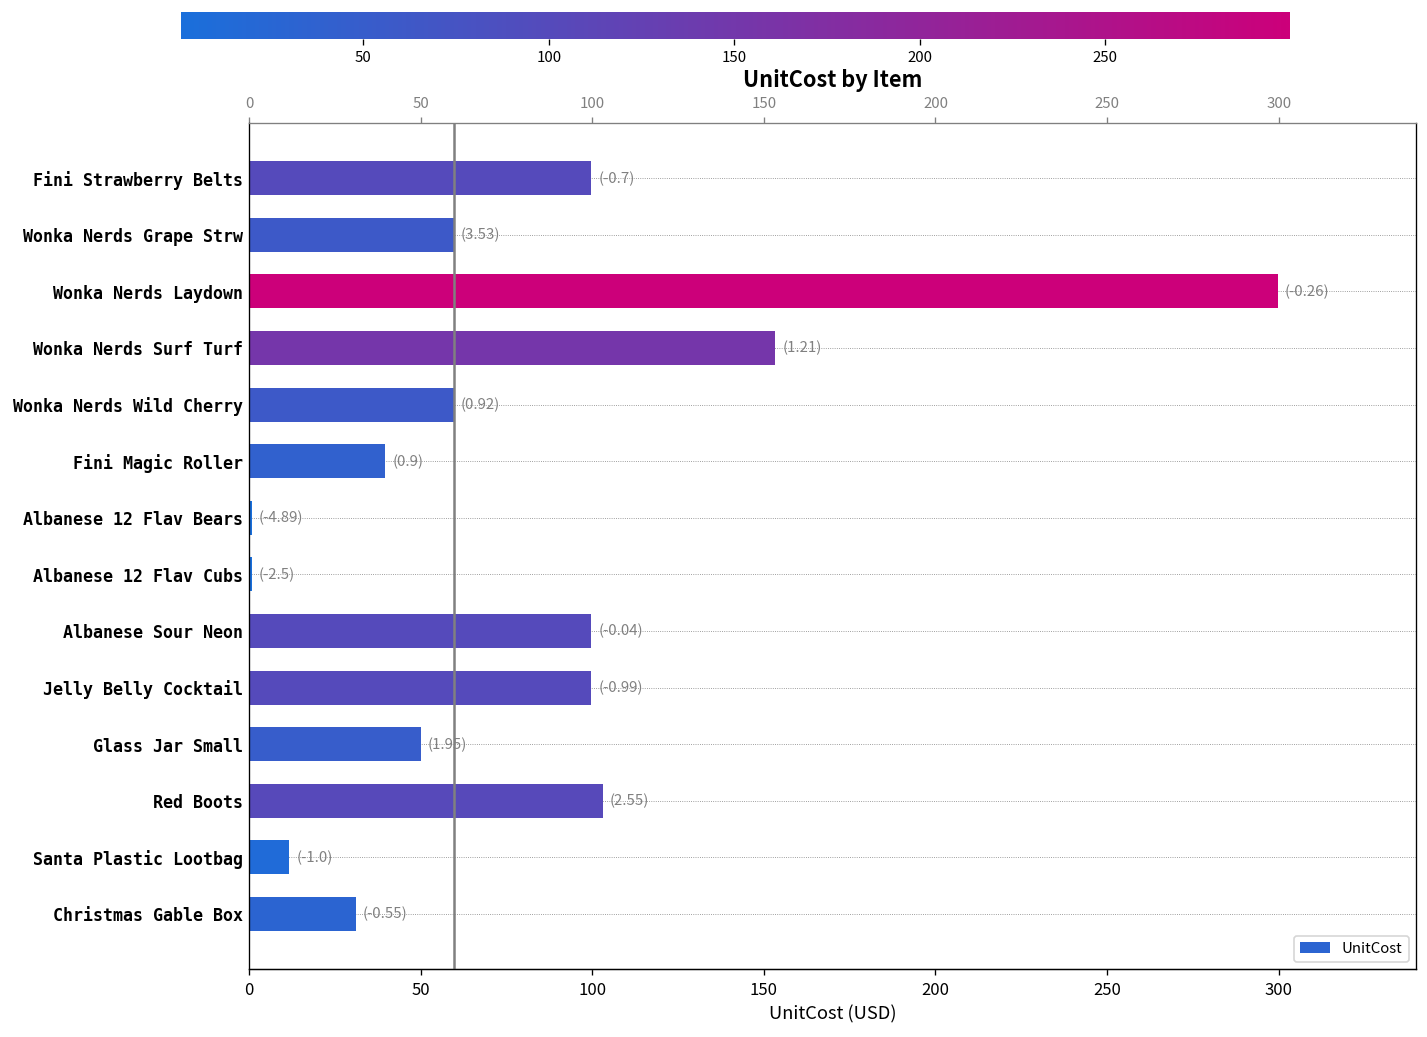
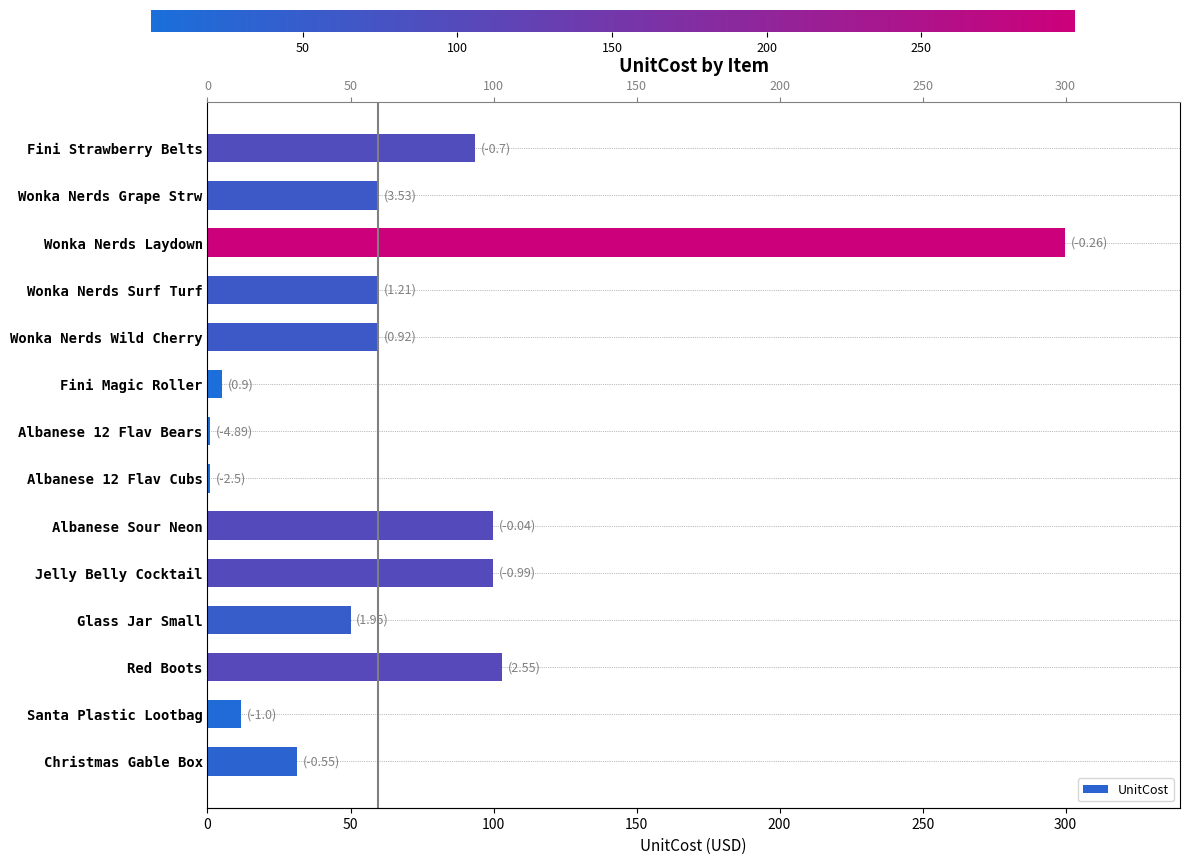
  {
-   "Fini Strawberry Belts": 100,
-   "Wonka Nerds Surf Turf": 153,
-   "Fini Magic Roller": 40
+   "Fini Strawberry Belts": 94,
+   "Wonka Nerds Surf Turf": 60,
+   "Fini Magic Roller": 5
  }
